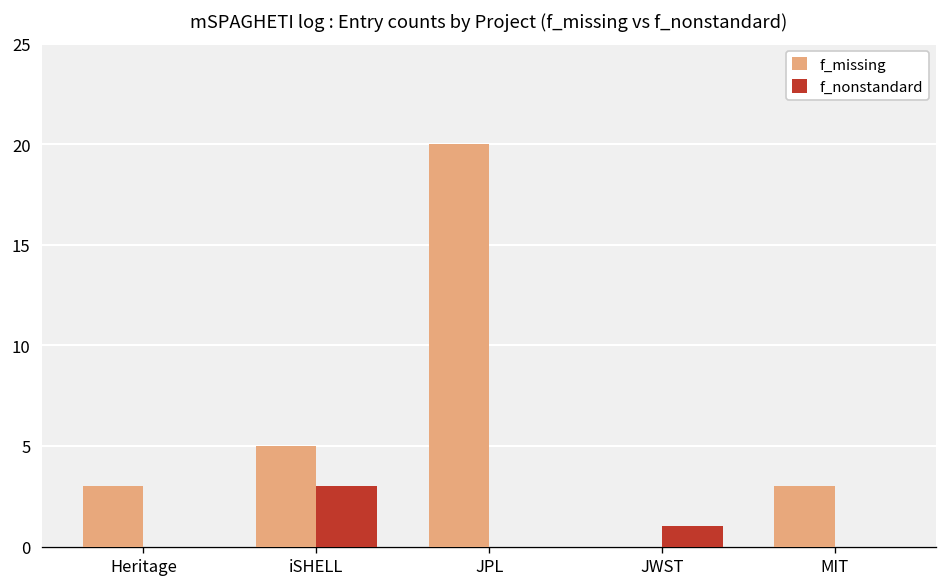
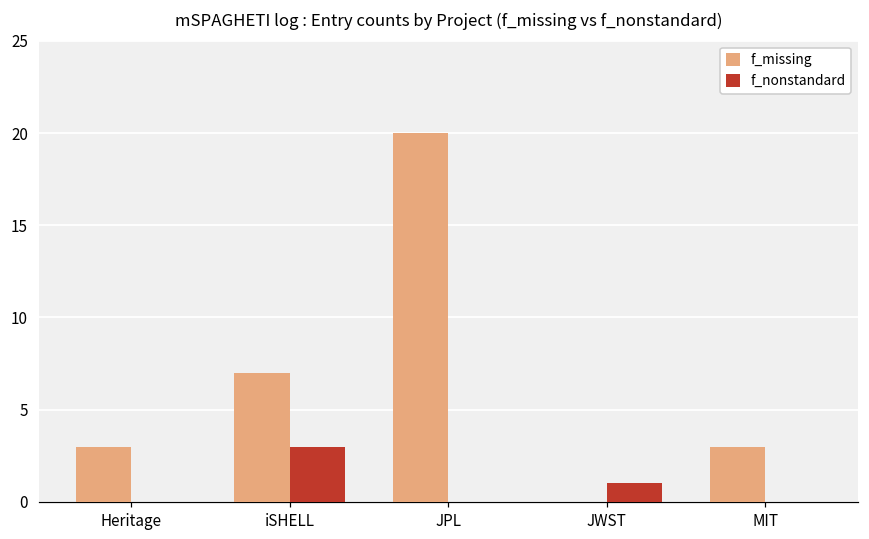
  {
    "f_missing": {
      "Heritage": 3,
-     "iSHELL": 5,
+     "iSHELL": 7,
      "JPL": 20,
      "JWST": 0,
      "MIT": 3
    },
    "f_nonstandard": {
      "Heritage": 0,
      "iSHELL": 3,
      "JPL": 0,
      "JWST": 1,
      "MIT": 0
    }
  }
